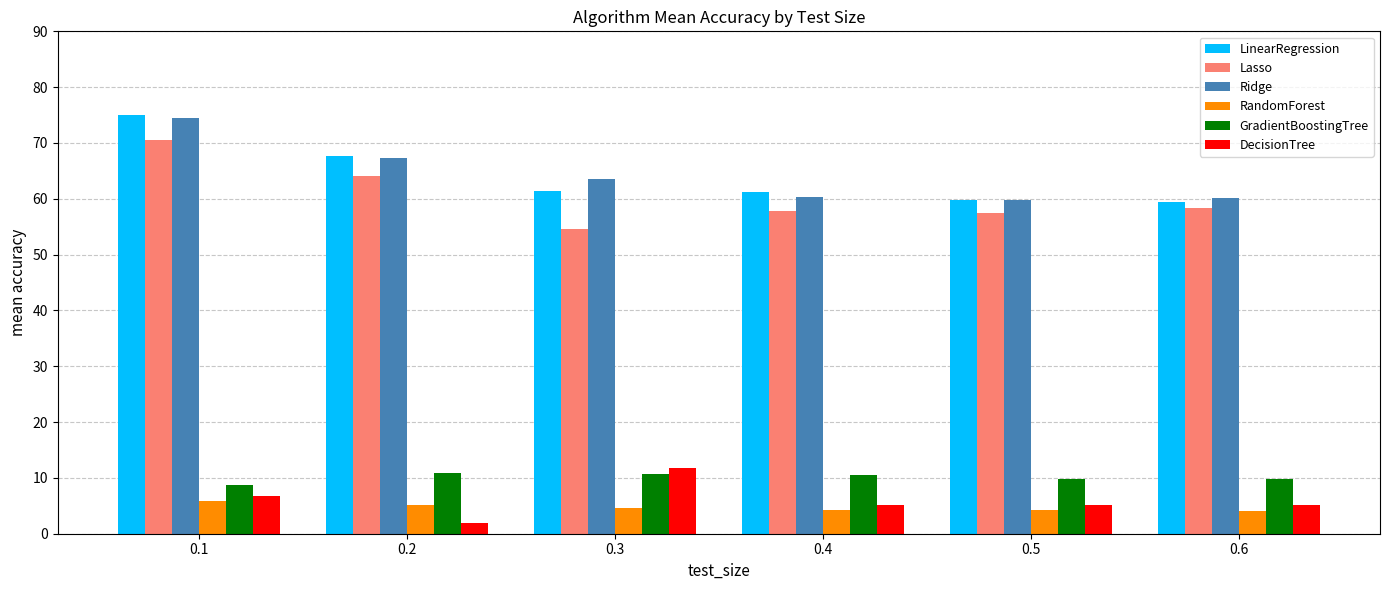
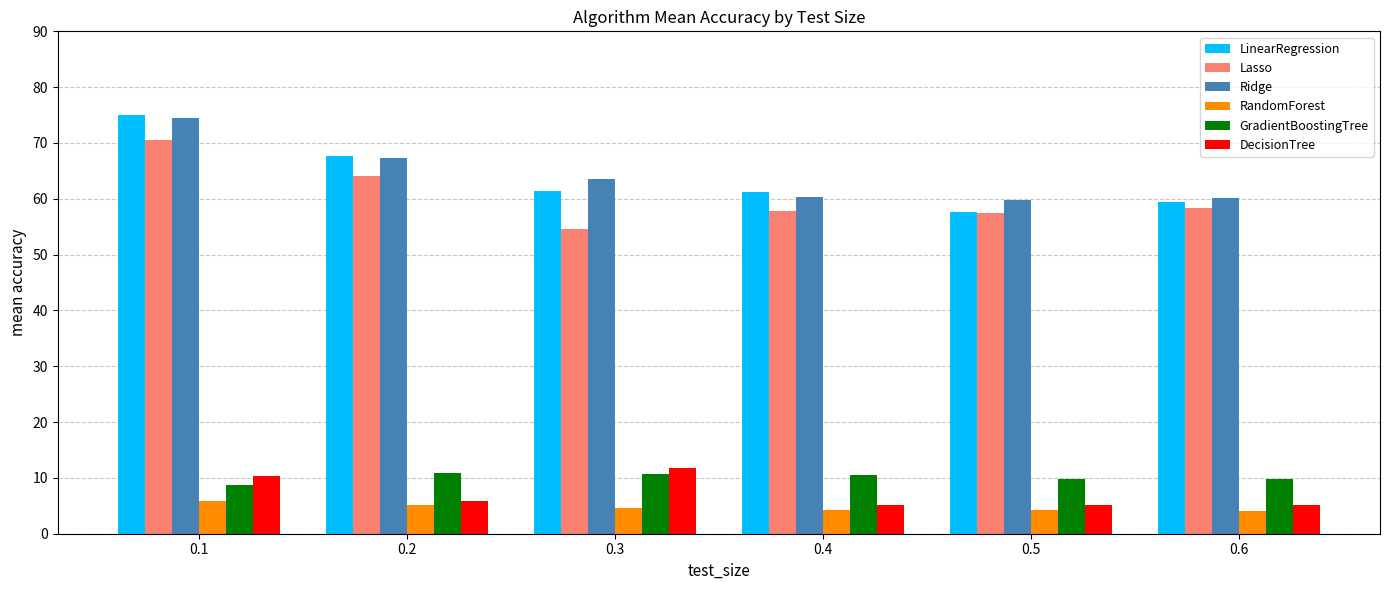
  {
    "LinearRegression": {
      "0.1": 75,
      "0.2": 68,
      "0.3": 61,
      "0.4": 61,
-     "0.5": 60,
+     "0.5": 58,
      "0.6": 59
    },
    "Lasso": {
      "0.1": 71,
      "0.2": 64,
      "0.3": 55,
      "0.4": 58,
      "0.5": 57,
      "0.6": 58
    },
    "Ridge": {
      "0.1": 74,
      "0.2": 67,
      "0.3": 64,
      "0.4": 60,
      "0.5": 60,
      "0.6": 60
    },
    "RandomForest": {
      "0.1": 6,
      "0.2": 5,
      "0.3": 5,
      "0.4": 4,
      "0.5": 4,
      "0.6": 4
    },
    "GradientBoostingTree": {
      "0.1": 9,
      "0.2": 11,
      "0.3": 11,
      "0.4": 10,
      "0.5": 10,
      "0.6": 10
    },
    "DecisionTree": {
-     "0.1": 7,
-     "0.2": 2,
+     "0.1": 10,
+     "0.2": 6,
      "0.3": 12,
      "0.4": 5,
      "0.5": 5,
      "0.6": 5
    }
  }
